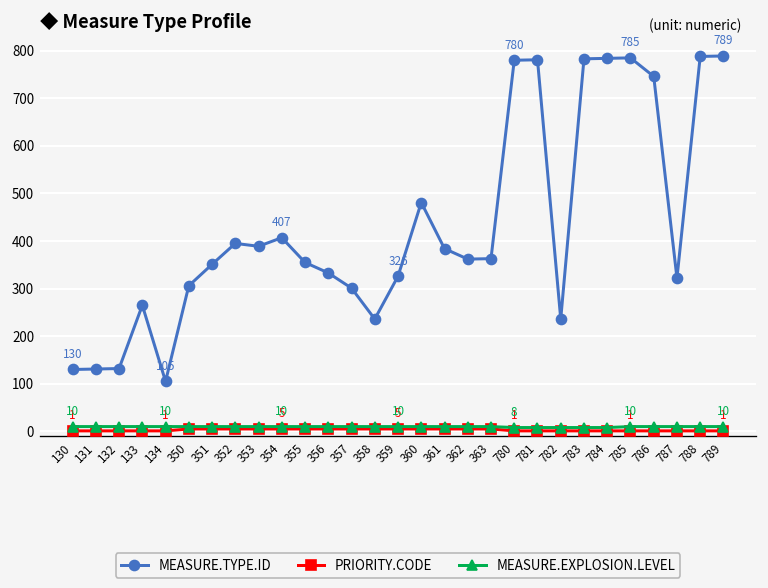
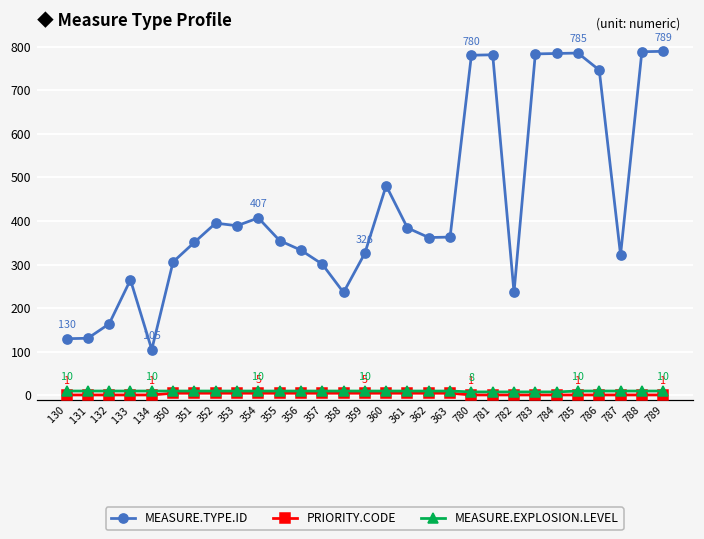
  {
    "MEASURE.TYPE.ID": {
      "131": 130,
-     "132": 130,
+     "132": 160,
      "133": 270,
      "350": 310,
      "351": 350,
      "352": 400,
      "353": 390,
      "355": 360,
      "356": 330,
      "357": 300,
      "358": 240,
      "360": 480,
      "361": 380,
      "362": 360,
      "363": 360,
      "781": 780,
      "782": 240,
      "783": 780,
      "784": 780,
      "786": 750,
      "787": 320,
      "788": 790
    },
    "PRIORITY.CODE": {
      "132": 0,
      "782": 0,
      "783": 0,
      "787": 0
    },
    "MEASURE.EXPLOSION.LEVEL": {
      "132": 10,
      "782": 10,
      "783": 10,
      "784": 10,
      "787": 10
    }
  }
